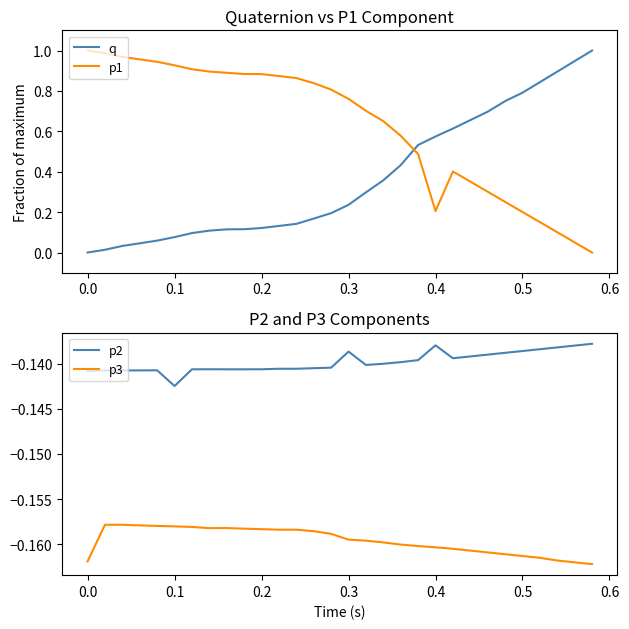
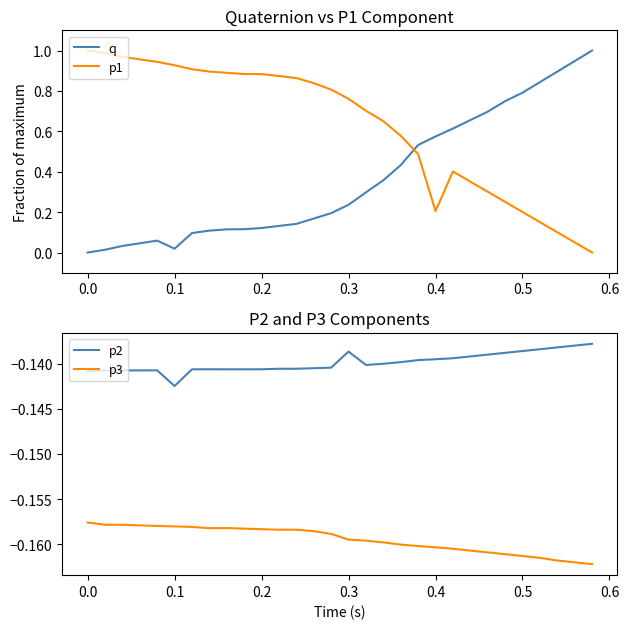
  {
    "Quaternion vs P1 Component": {
      "q": {
        "0.0": 0.00,
-       "0.1": 0.08,
+       "0.1": 0.02,
        "0.2": 0.12,
        "0.3": 0.24,
        "0.4": 0.57,
        "0.5": 0.79
      },
      "p1": {
        "0.1": 0.93,
        "0.2": 0.88,
        "0.3": 0.76,
        "0.4": 0.21,
        "0.5": 0.20
      }
    },
    "P2 and P3 Components": {
      "p2": {
        "0.1": -0.142,
        "0.2": -0.141,
        "0.3": -0.139,
-       "0.4": -0.138,
+       "0.4": -0.140,
        "0.5": -0.139
      },
      "p3": {
-       "0.0": -0.162,
+       "0.0": -0.158,
        "0.1": -0.158,
        "0.2": -0.158,
        "0.3": -0.159,
        "0.4": -0.160,
        "0.5": -0.161
      }
    }
  }
